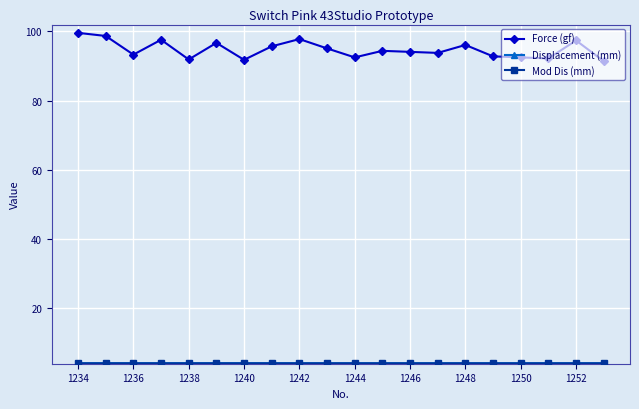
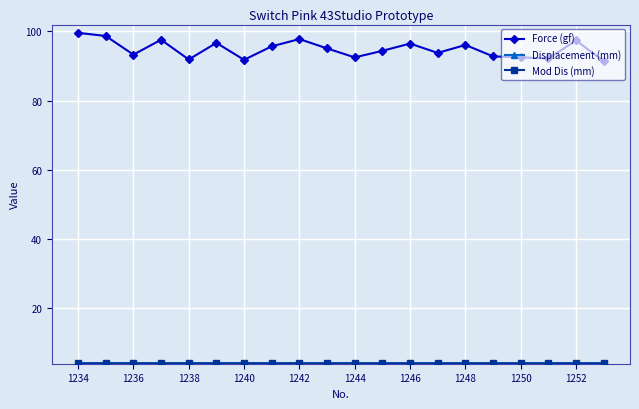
  {
    "Force (gf)": {
      "1234": 100,
      "1236": 93,
      "1238": 92,
      "1240": 92,
      "1242": 98,
      "1244": 93,
-     "1246": 94,
+     "1246": 97,
      "1248": 96
    },
    "Mod Dis (mm)": {
      "1234": 4,
      "1236": 4,
      "1238": 4,
      "1240": 4,
      "1242": 4,
      "1244": 4,
      "1246": 4,
      "1248": 4,
      "1250": 4,
      "1252": 4
    }
  }
